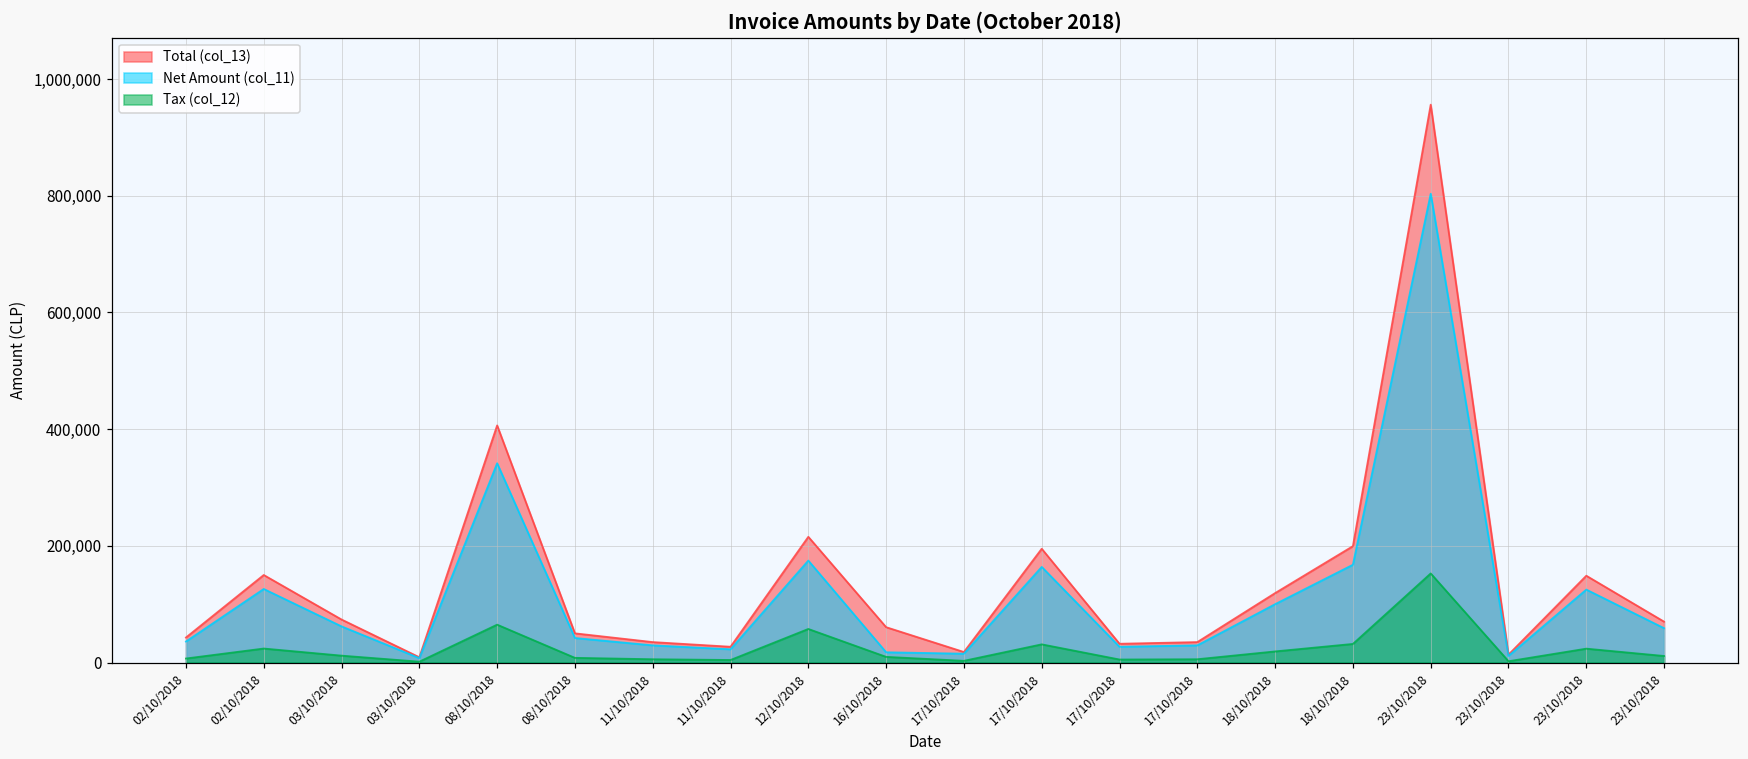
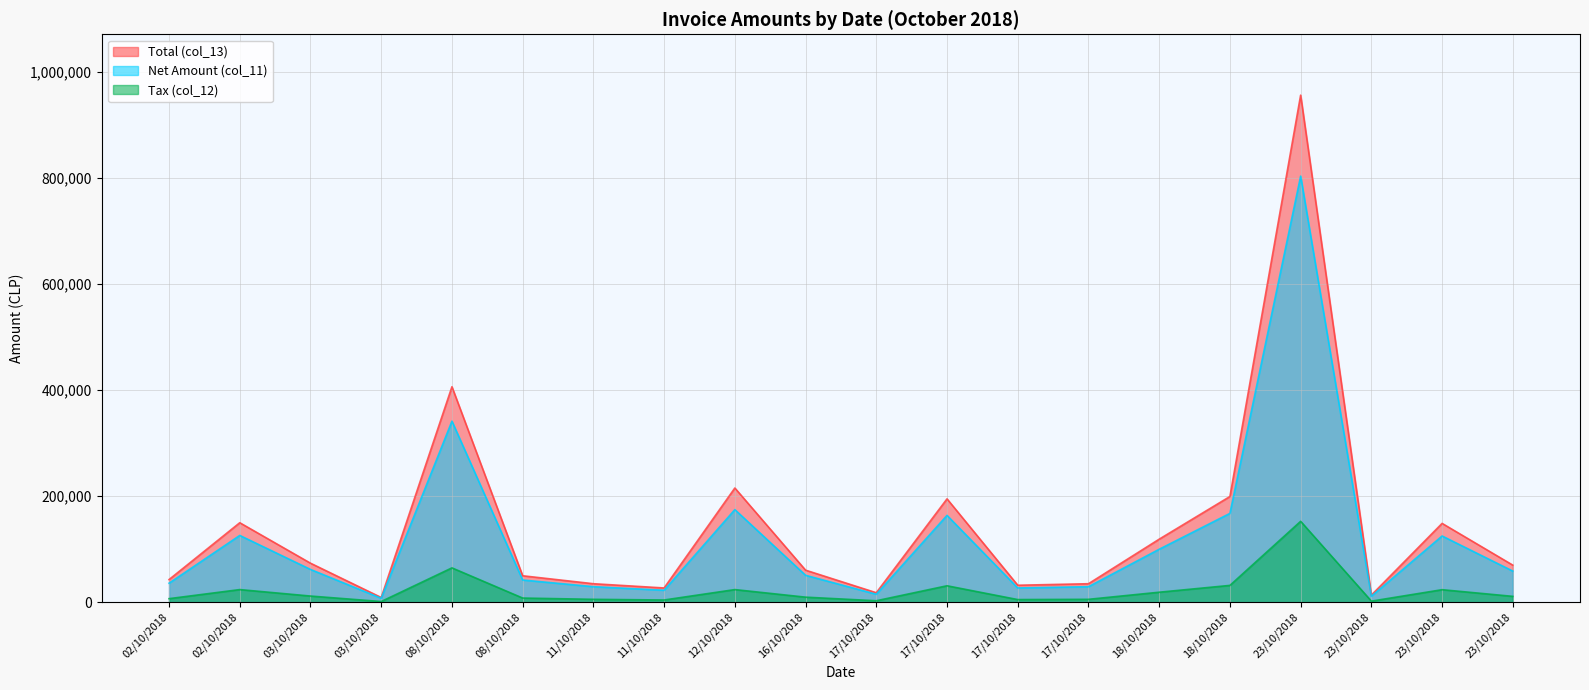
  {
    "Total (col_13)": {
      "12/10/2018": "220,000",
      "16/10/2018": "60,000"
    },
    "Net Amount (col_11)": {
      "12/10/2018": "170,000",
-     "16/10/2018": "20,000"
+     "16/10/2018": "50,000"
    },
    "Tax (col_12)": {
-     "12/10/2018": "60,000",
+     "12/10/2018": "20,000",
      "16/10/2018": "10,000"
    }
  }
